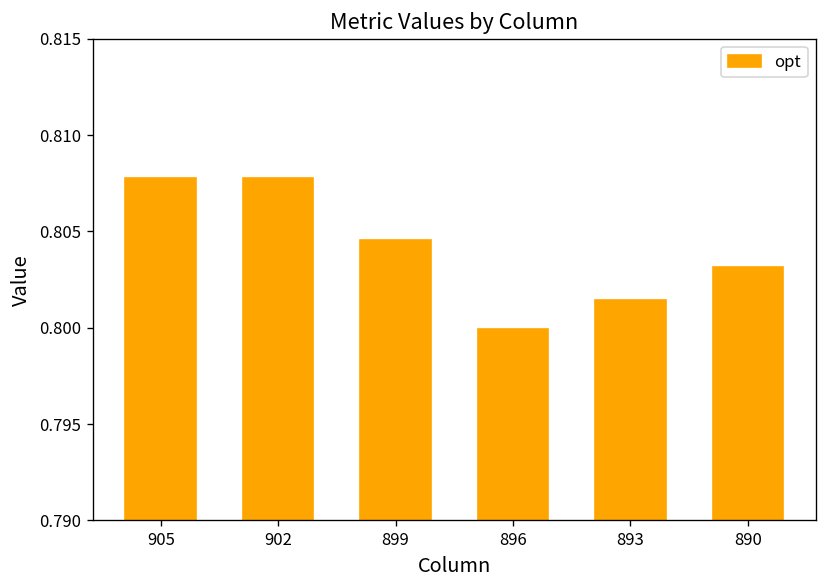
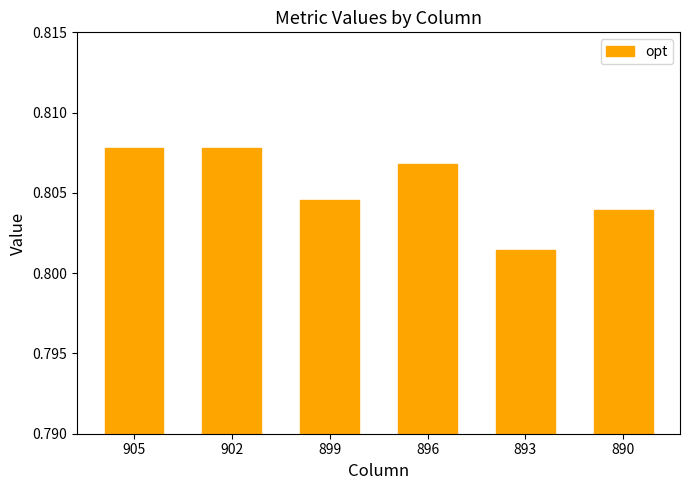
  {
    "905": 0.8078,
    "902": 0.8078,
    "899": 0.8046,
-   "896": 0.7999,
+   "896": 0.8068,
    "893": 0.8014,
-   "890": 0.8031
+   "890": 0.8039
  }
